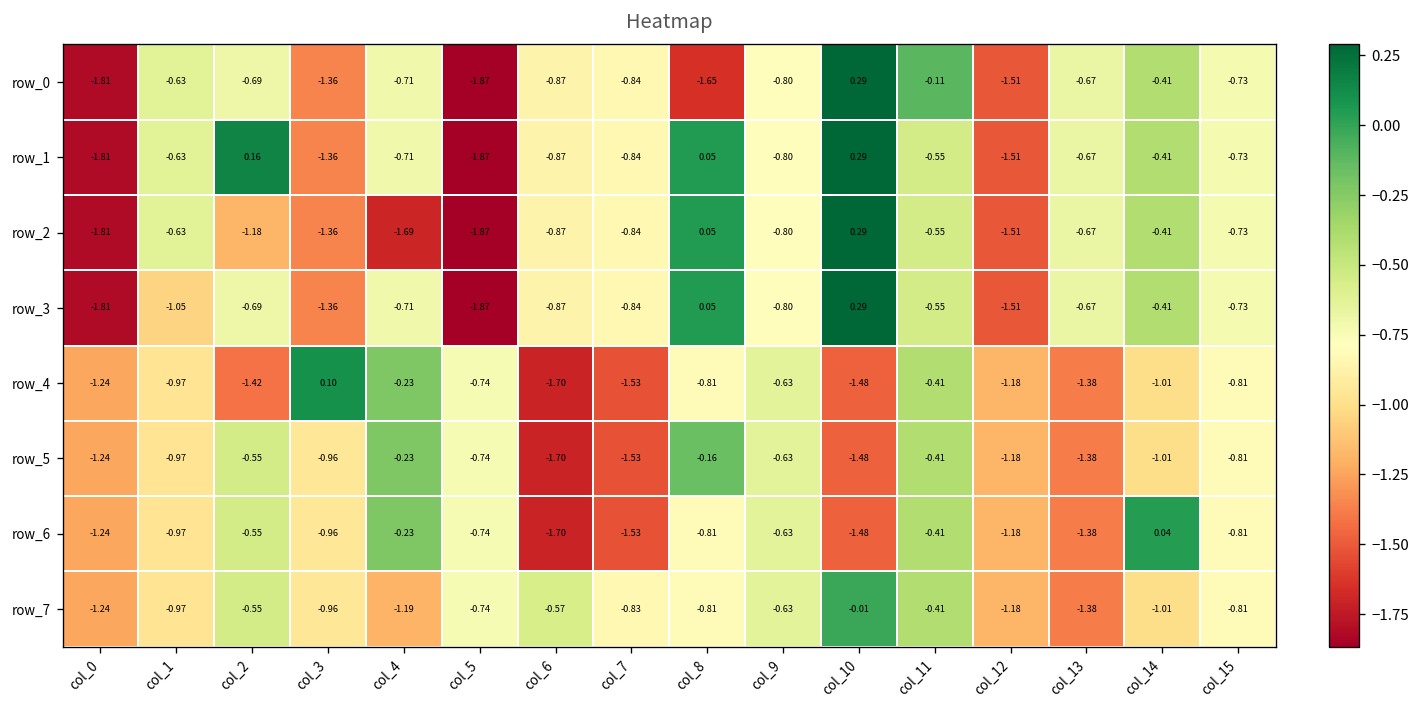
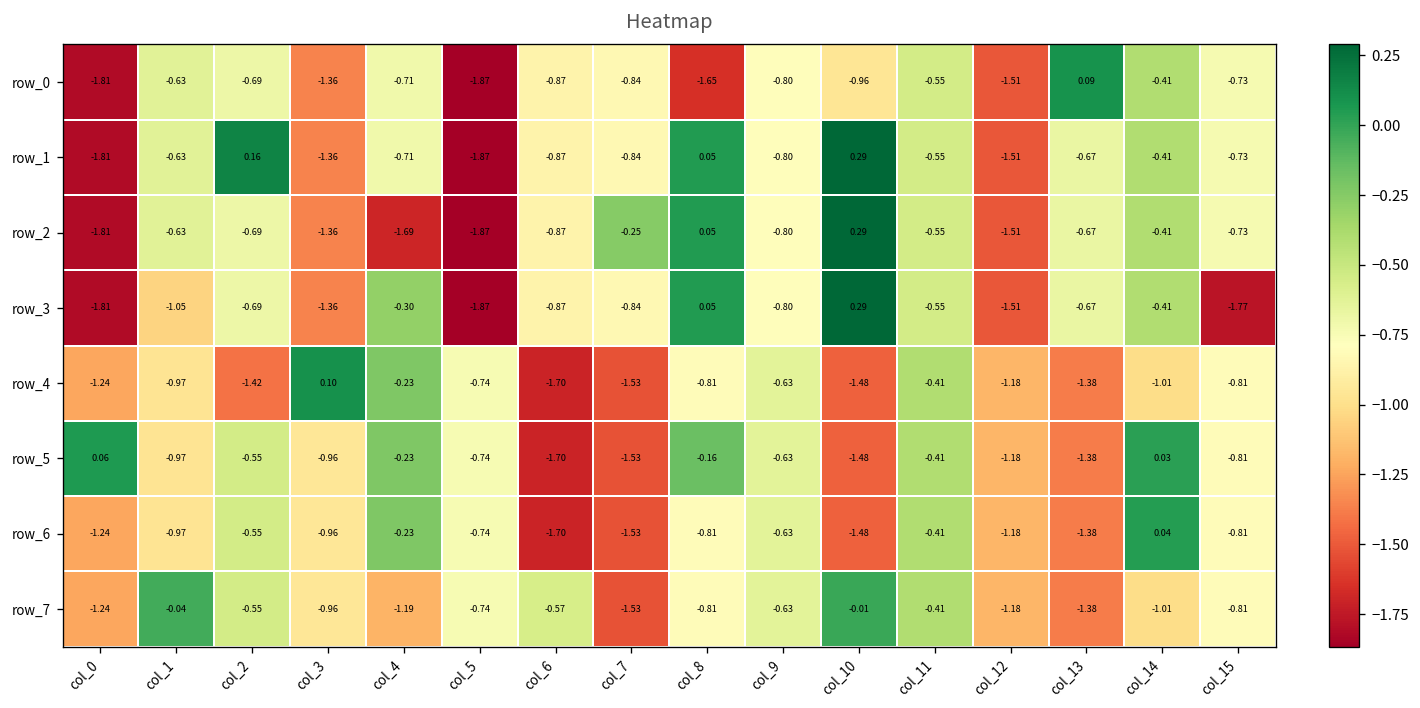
  {
    "row_0": {
      "col_0": -1.81,
      "col_1": -0.63,
      "col_2": -0.69,
      "col_3": -1.36,
      "col_4": -0.71,
      "col_5": -1.87,
      "col_6": -0.87,
      "col_7": -0.84,
      "col_8": -1.65,
      "col_9": -0.80,
-     "col_10": 0.29,
-     "col_11": -0.11,
+     "col_10": -0.96,
+     "col_11": -0.55,
      "col_12": -1.51,
-     "col_13": -0.67,
+     "col_13": 0.09,
      "col_14": -0.41,
      "col_15": -0.73
    },
    "row_1": {
      "col_0": -1.81,
      "col_1": -0.63,
      "col_2": 0.16,
      "col_3": -1.36,
      "col_4": -0.71,
      "col_5": -1.87,
      "col_6": -0.87,
      "col_7": -0.84,
      "col_8": 0.05,
      "col_9": -0.80,
      "col_10": 0.29,
      "col_11": -0.55,
      "col_12": -1.51,
      "col_13": -0.67,
      "col_14": -0.41,
      "col_15": -0.73
    },
    "row_2": {
      "col_0": -1.81,
      "col_1": -0.63,
-     "col_2": -1.18,
+     "col_2": -0.69,
      "col_3": -1.36,
      "col_4": -1.69,
      "col_5": -1.87,
      "col_6": -0.87,
-     "col_7": -0.84,
+     "col_7": -0.25,
      "col_8": 0.05,
      "col_9": -0.80,
      "col_10": 0.29,
      "col_11": -0.55,
      "col_12": -1.51,
      "col_13": -0.67,
      "col_14": -0.41,
      "col_15": -0.73
    },
    "row_3": {
      "col_0": -1.81,
      "col_1": -1.05,
      "col_2": -0.69,
      "col_3": -1.36,
-     "col_4": -0.71,
+     "col_4": -0.30,
      "col_5": -1.87,
      "col_6": -0.87,
      "col_7": -0.84,
      "col_8": 0.05,
      "col_9": -0.80,
      "col_10": 0.29,
      "col_11": -0.55,
      "col_12": -1.51,
      "col_13": -0.67,
      "col_14": -0.41,
-     "col_15": -0.73
+     "col_15": -1.77
    },
    "row_4": {
      "col_0": -1.24,
      "col_1": -0.97,
      "col_2": -1.42,
      "col_3": 0.10,
      "col_4": -0.23,
      "col_5": -0.74,
      "col_6": -1.70,
      "col_7": -1.53,
      "col_8": -0.81,
      "col_9": -0.63,
      "col_10": -1.48,
      "col_11": -0.41,
      "col_12": -1.18,
      "col_13": -1.38,
      "col_14": -1.01,
      "col_15": -0.81
    },
    "row_5": {
-     "col_0": -1.24,
+     "col_0": 0.06,
      "col_1": -0.97,
      "col_2": -0.55,
      "col_3": -0.96,
      "col_4": -0.23,
      "col_5": -0.74,
      "col_6": -1.70,
      "col_7": -1.53,
      "col_8": -0.16,
      "col_9": -0.63,
      "col_10": -1.48,
      "col_11": -0.41,
      "col_12": -1.18,
      "col_13": -1.38,
-     "col_14": -1.01,
+     "col_14": 0.03,
      "col_15": -0.81
    },
    "row_6": {
      "col_0": -1.24,
      "col_1": -0.97,
      "col_2": -0.55,
      "col_3": -0.96,
      "col_4": -0.23,
      "col_5": -0.74,
      "col_6": -1.70,
      "col_7": -1.53,
      "col_8": -0.81,
      "col_9": -0.63,
      "col_10": -1.48,
      "col_11": -0.41,
      "col_12": -1.18,
      "col_13": -1.38,
      "col_14": 0.04,
      "col_15": -0.81
    },
    "row_7": {
      "col_0": -1.24,
-     "col_1": -0.97,
+     "col_1": -0.04,
      "col_2": -0.55,
      "col_3": -0.96,
      "col_4": -1.19,
      "col_5": -0.74,
      "col_6": -0.57,
-     "col_7": -0.83,
+     "col_7": -1.53,
      "col_8": -0.81,
      "col_9": -0.63,
      "col_10": -0.01,
      "col_11": -0.41,
      "col_12": -1.18,
      "col_13": -1.38,
      "col_14": -1.01,
      "col_15": -0.81
    }
  }
